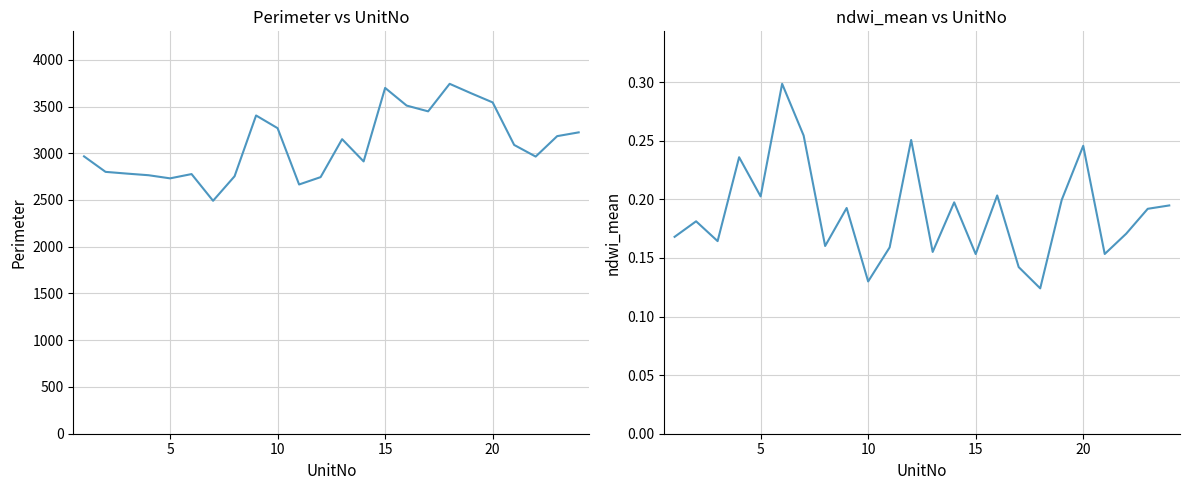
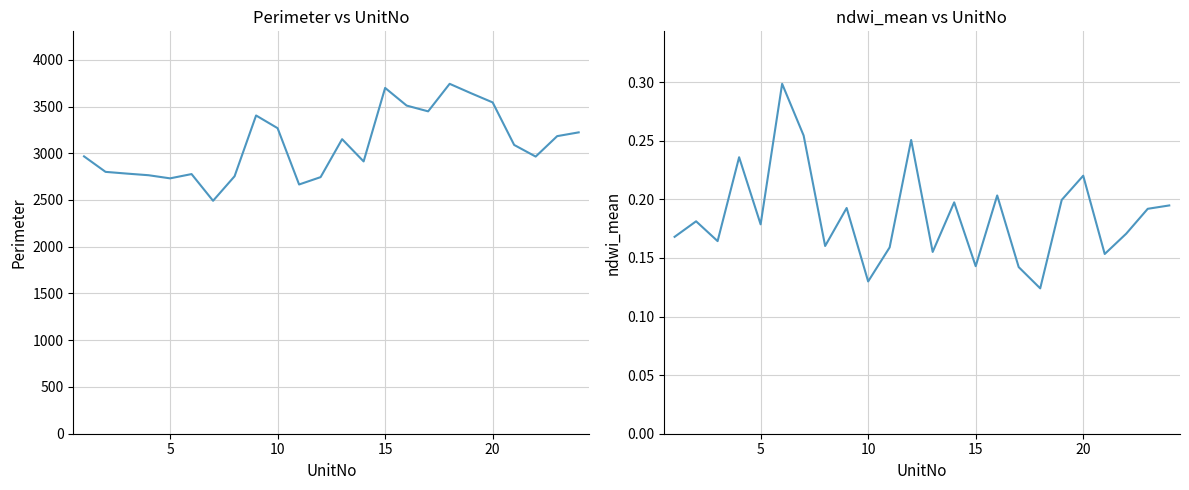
  {
    "Perimeter vs UnitNo": {
      "5": 2700,
      "10": 3300,
      "15": 3700,
      "20": 3500
    },
    "ndwi_mean vs UnitNo": {
-     "5": 0.203,
+     "5": 0.179,
      "10": 0.130,
-     "15": 0.153,
-     "20": 0.246
+     "15": 0.143,
+     "20": 0.220
    }
  }
